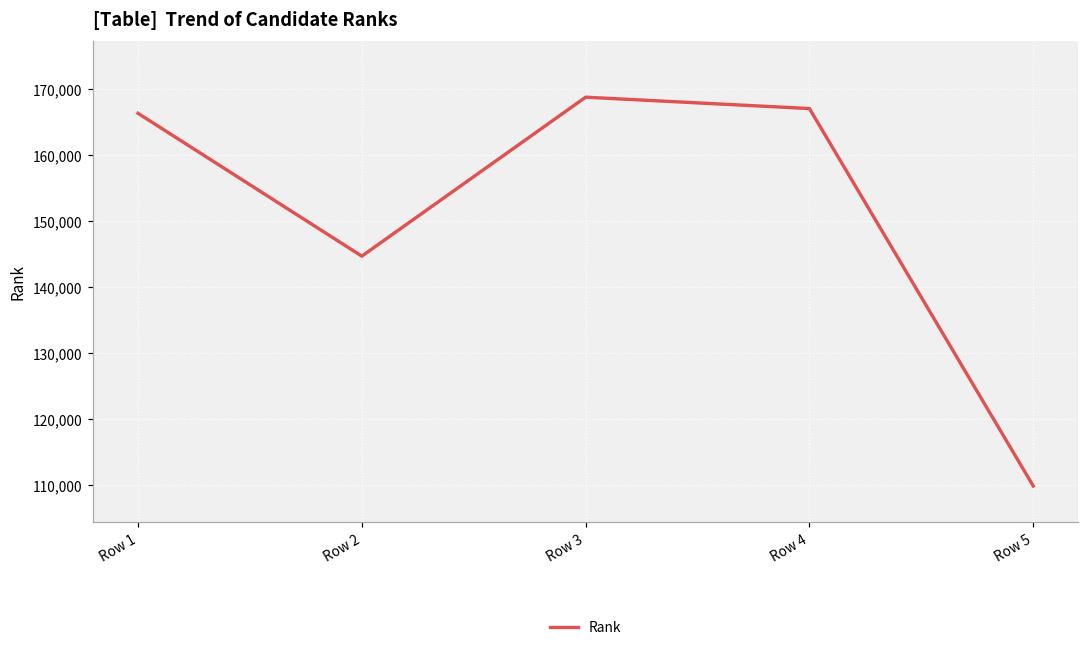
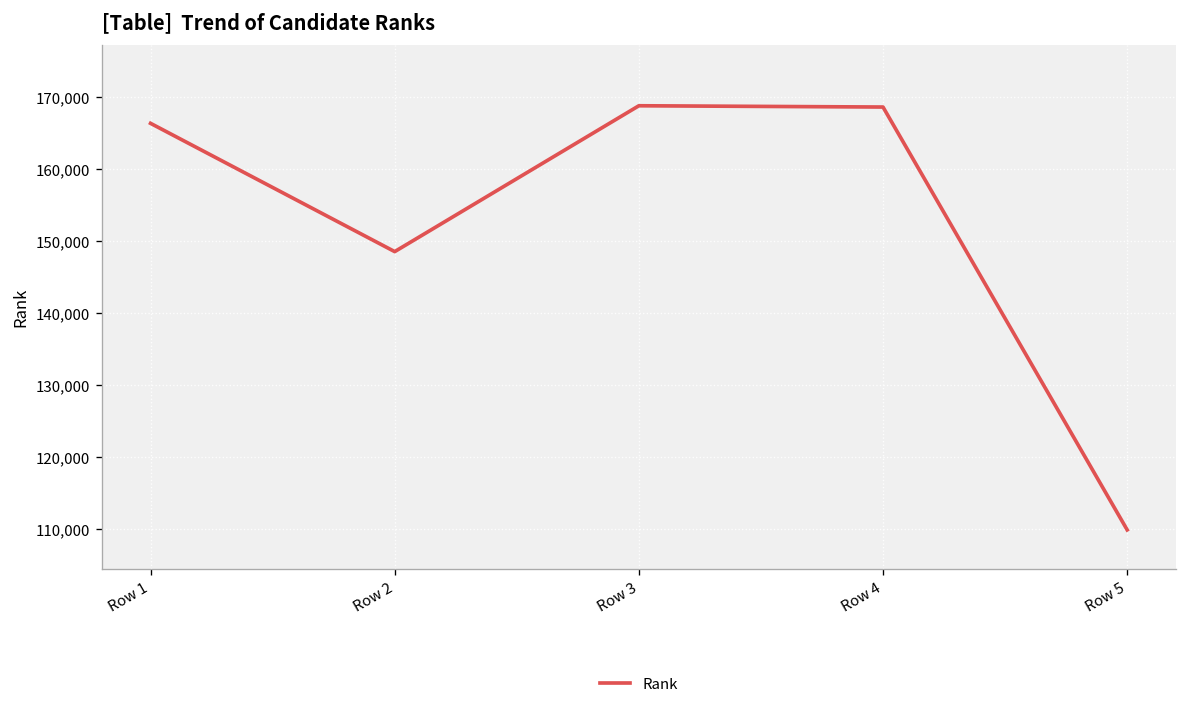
  {
    "Row 1": "166,000",
-   "Row 2": "145,000",
+   "Row 2": "149,000",
    "Row 3": "169,000",
-   "Row 4": "167,000",
+   "Row 4": "169,000",
    "Row 5": "110,000"
  }
